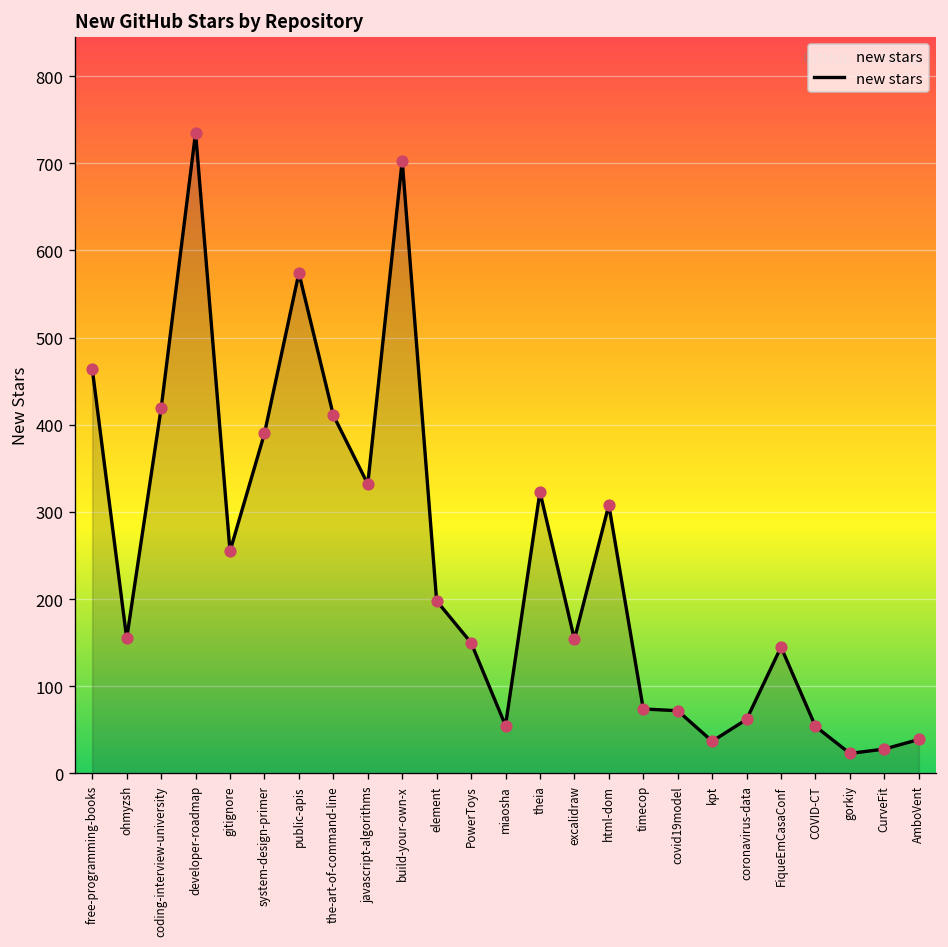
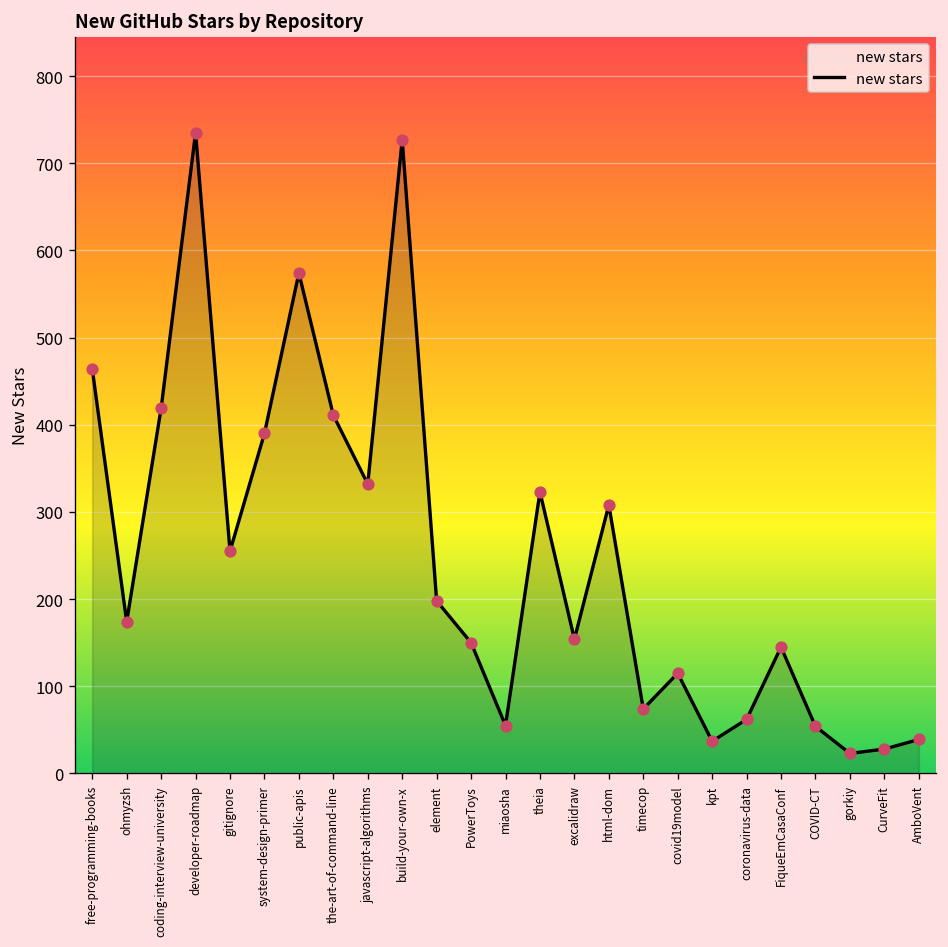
  {
    "free-programming-books": 460,
-   "ohmyzsh": 160,
+   "ohmyzsh": 170,
    "coding-interview-university": 420,
    "developer-roadmap": 740,
    "gitignore": 260,
    "system-design-primer": 390,
    "public-apis": 570,
    "the-art-of-command-line": 410,
    "javascript-algorithms": 330,
-   "build-your-own-x": 700,
+   "build-your-own-x": 730,
    "element": 200,
    "PowerToys": 150,
    "miaosha": 60,
    "theia": 320,
    "excalidraw": 150,
    "html-dom": 310,
    "timecop": 70,
-   "covid19model": 70,
+   "covid19model": 120,
    "kpt": 40,
    "coronavirus-data": 60,
    "FiqueEmCasaConf": 150,
    "COVID-CT": 50,
    "gorkiy": 20,
    "CurveFit": 30,
    "AmboVent": 40
  }
